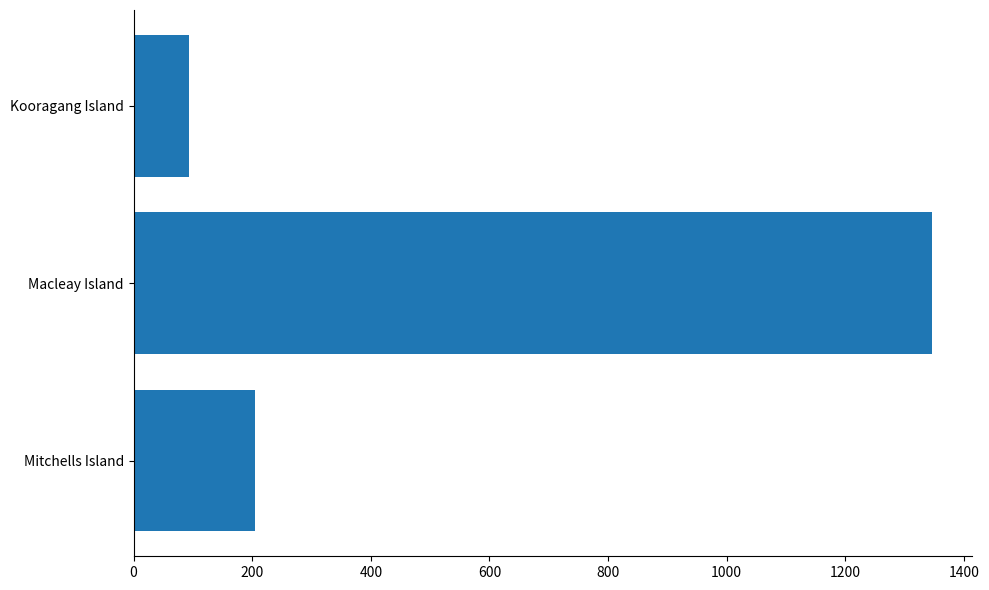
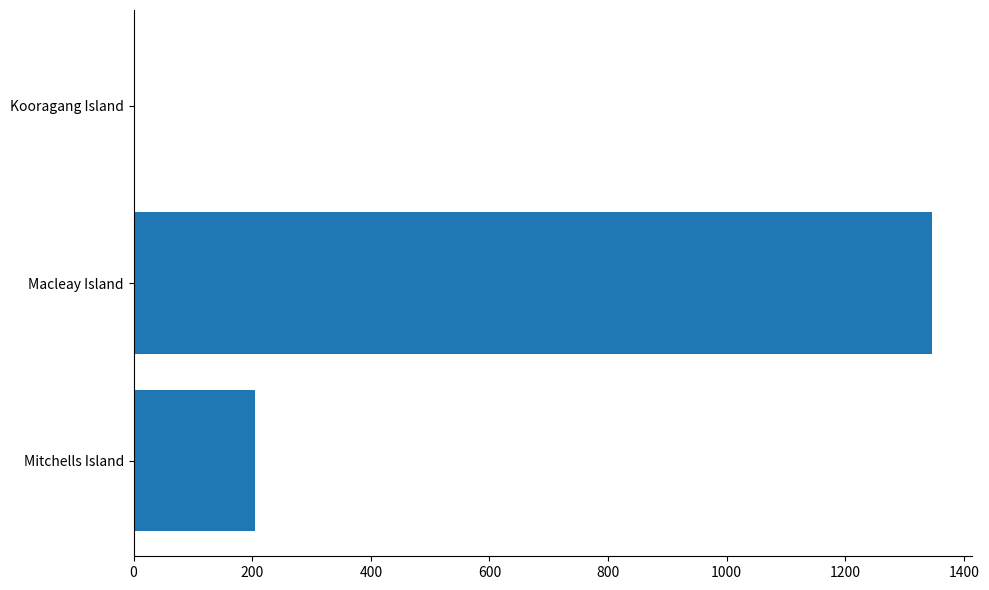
  {
-   "Kooragang Island": 90,
+   "Kooragang Island": 0,
    "Macleay Island": 1350,
    "Mitchells Island": 210
  }
